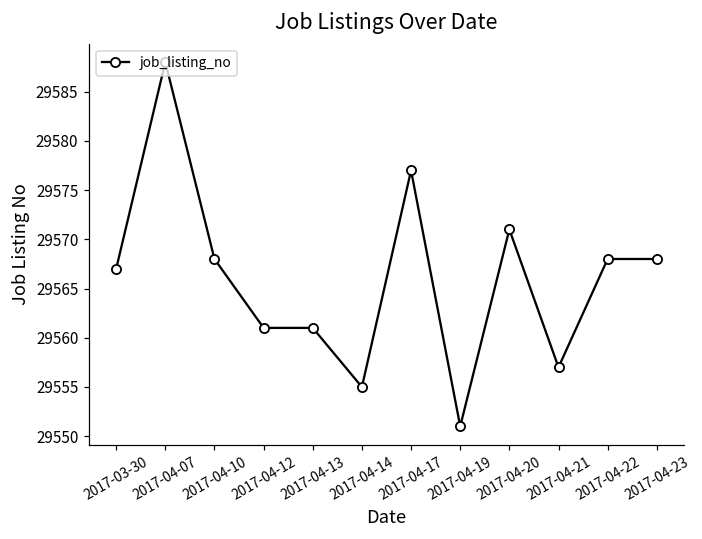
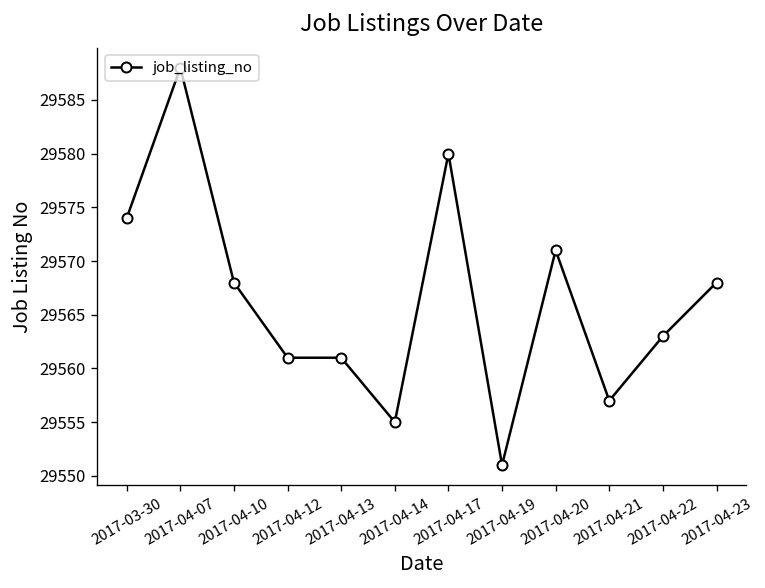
  {
-   "2017-03-30": 29567,
+   "2017-03-30": 29574,
    "2017-04-10": 29568,
    "2017-04-12": 29561,
    "2017-04-13": 29561,
    "2017-04-14": 29555,
-   "2017-04-17": 29577,
+   "2017-04-17": 29580,
    "2017-04-19": 29551,
    "2017-04-20": 29571,
    "2017-04-21": 29557,
-   "2017-04-22": 29568,
+   "2017-04-22": 29563,
    "2017-04-23": 29568
  }
